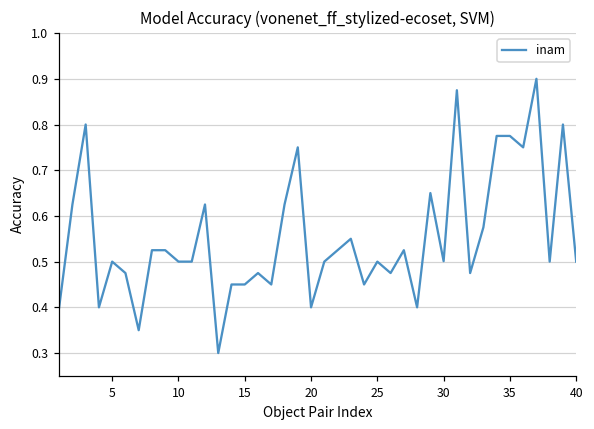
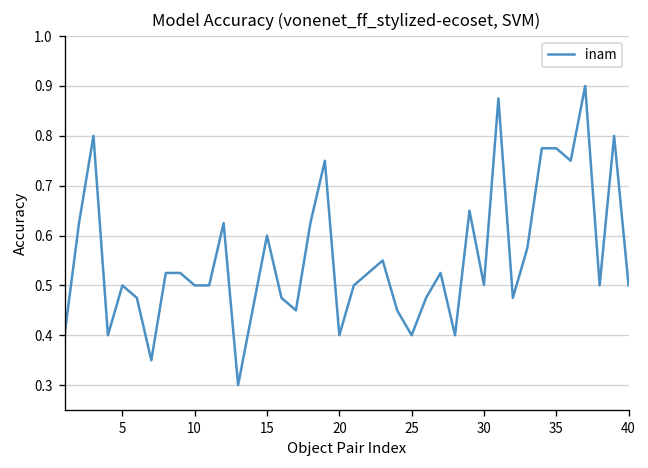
  {
    "5": 0.50,
    "10": 0.50,
-   "15": 0.45,
+   "15": 0.60,
    "20": 0.40,
-   "25": 0.5,
+   "25": 0.4,
    "30": 0.50,
    "35": 0.78,
    "40": 0.50
  }
